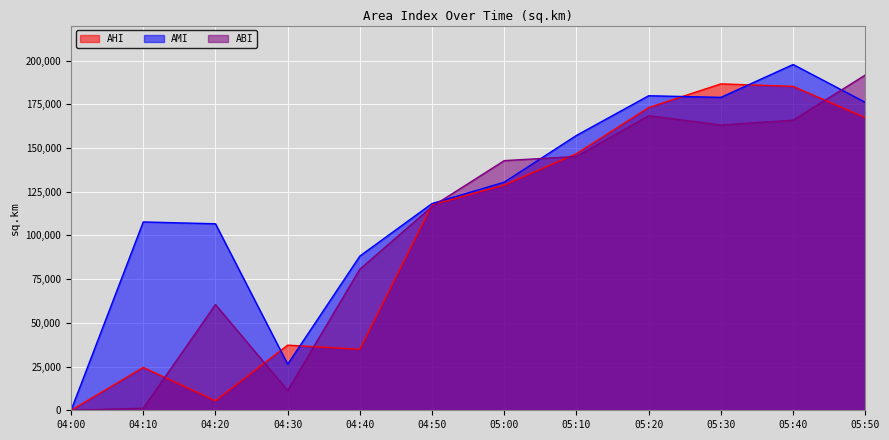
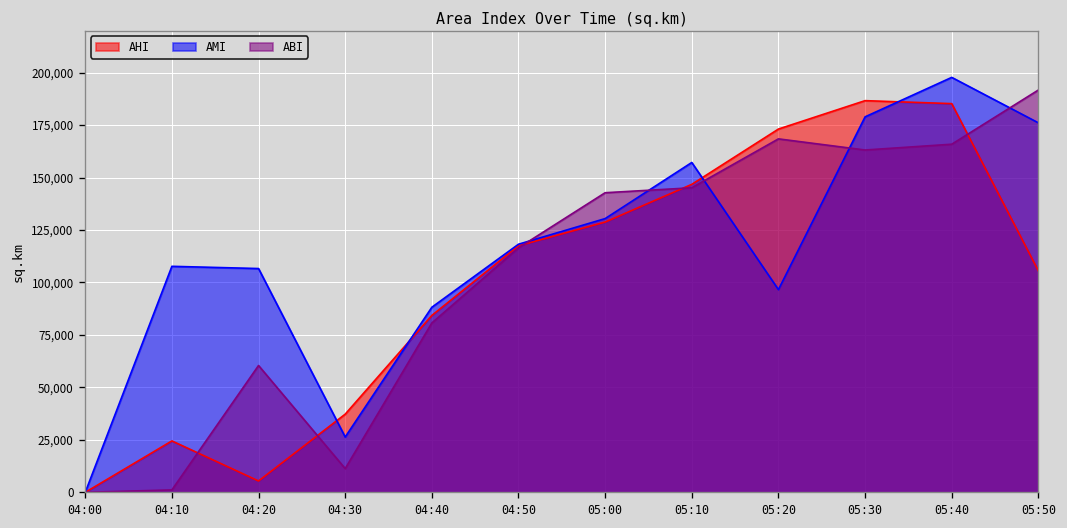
  {
    "AHI": {
      "04:10": "25,000",
      "04:20": "5,000",
      "04:30": "37,000",
-     "04:40": "35,000",
+     "04:40": "84,000",
      "05:00": "129,000",
      "05:10": "147,000",
      "05:20": "173,000",
      "05:30": "187,000",
      "05:40": "185,000",
-     "05:50": "167,000"
+     "05:50": "106,000"
    },
    "AMI": {
      "04:10": "108,000",
      "04:20": "107,000",
      "04:30": "26,000",
      "04:40": "88,000",
      "05:00": "130,000",
      "05:10": "157,000",
-     "05:20": "180,000",
+     "05:20": "97,000",
      "05:30": "179,000",
      "05:40": "198,000",
      "05:50": "176,000"
    },
    "ABI": {
      "04:10": "1,000",
      "04:20": "60,000",
      "04:30": "11,000",
      "04:40": "81,000",
      "05:00": "143,000",
      "05:10": "145,000",
      "05:20": "168,000",
      "05:30": "163,000",
      "05:40": "166,000",
      "05:50": "192,000"
    }
  }
